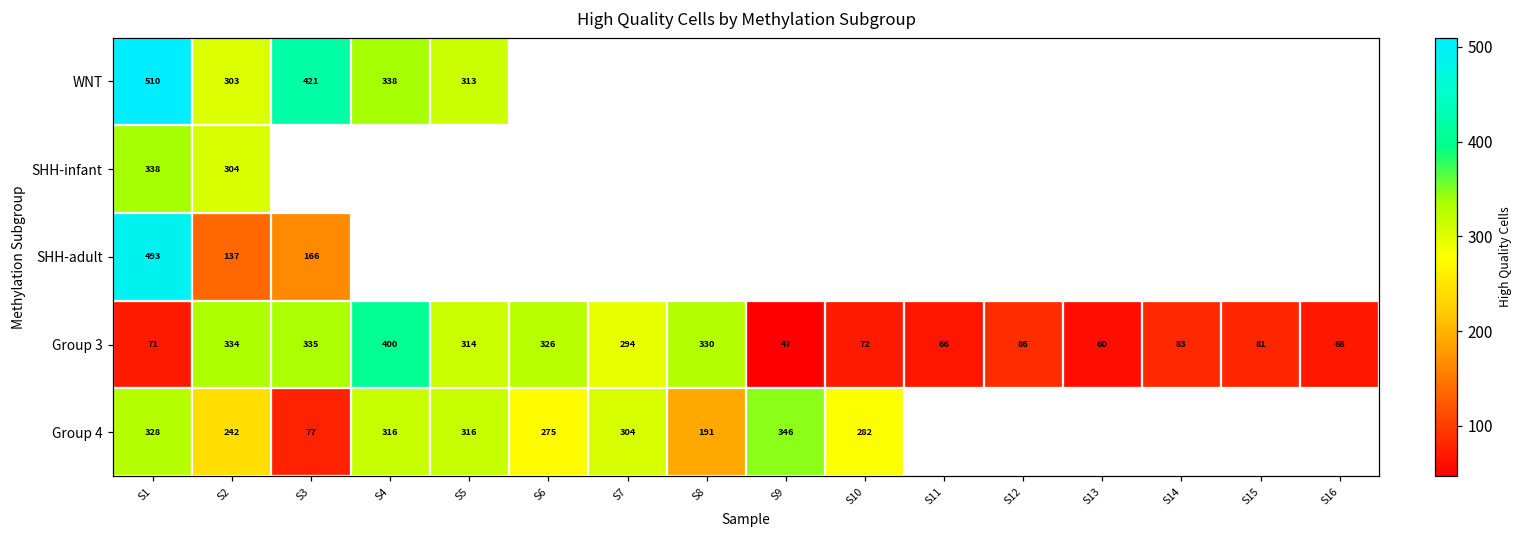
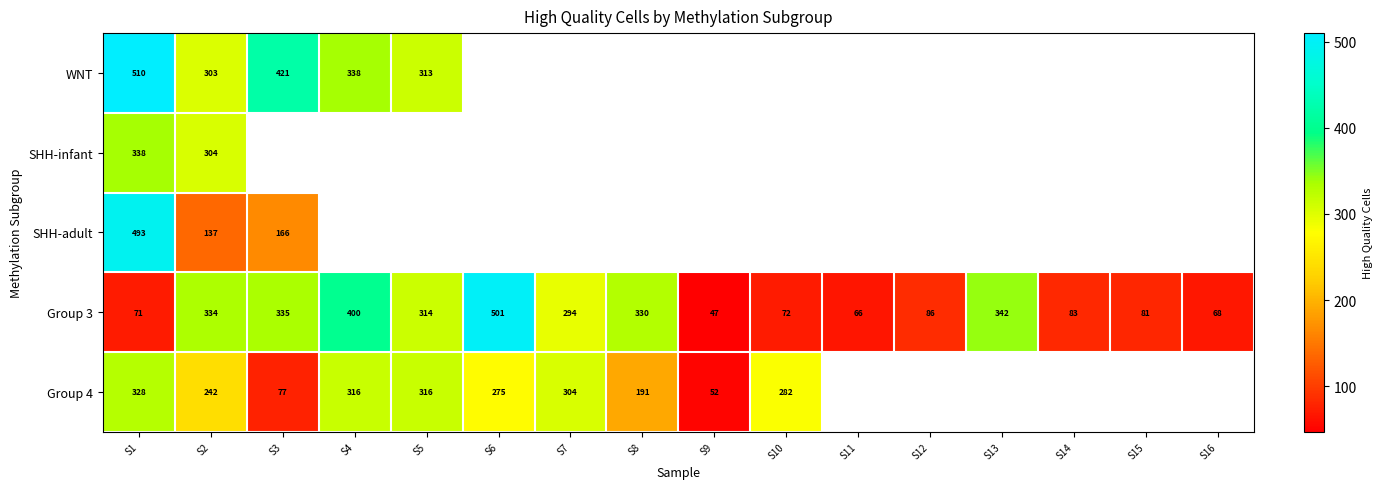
  {
    "WNT": {
      "S1": 510,
      "S2": 303,
      "S3": 421,
      "S4": 338,
      "S5": 313
    },
    "SHH-infant": {
      "S1": 338,
      "S2": 304
    },
    "SHH-adult": {
      "S1": 493,
      "S2": 137,
      "S3": 166
    },
    "Group 3": {
      "S1": 71,
      "S2": 334,
      "S3": 335,
      "S4": 400,
      "S5": 314,
-     "S6": 326,
+     "S6": 501,
      "S7": 294,
      "S8": 330,
      "S9": 47,
      "S10": 72,
      "S11": 66,
      "S12": 86,
-     "S13": 60,
+     "S13": 342,
      "S14": 83,
      "S15": 81,
      "S16": 68
    },
    "Group 4": {
      "S1": 328,
      "S2": 242,
      "S3": 77,
      "S4": 316,
      "S5": 316,
      "S6": 275,
      "S7": 304,
      "S8": 191,
-     "S9": 346,
+     "S9": 52,
      "S10": 282
    }
  }
